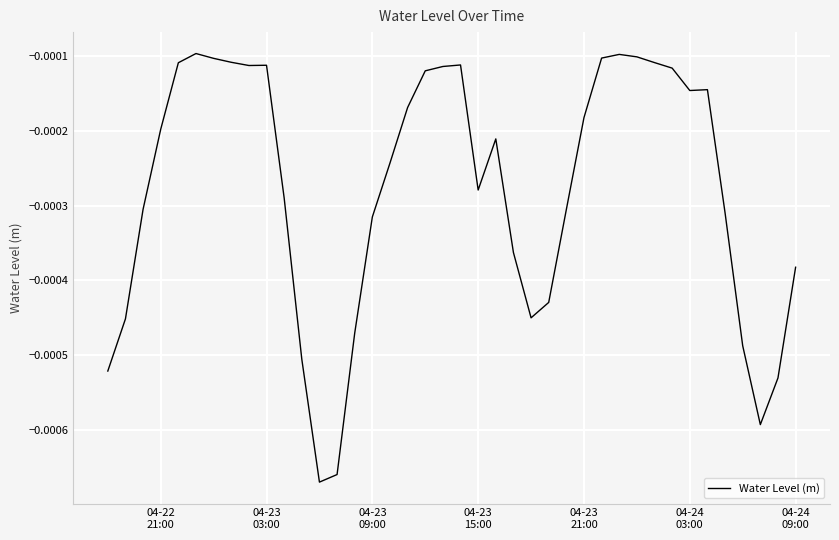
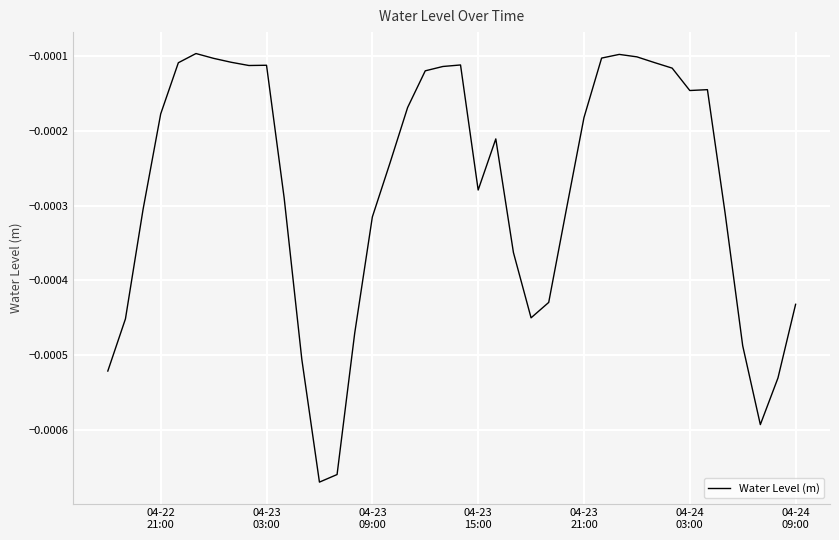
  {
-   "04-22 21:00": -0.00020,
+   "04-22 21:00": -0.00018,
    "04-23 03:00": -0.00011,
    "04-23 09:00": -0.00032,
    "04-23 15:00": -0.00028,
    "04-23 21:00": -0.00018,
    "04-24 03:00": -0.00015,
-   "04-24 09:00": -0.00038
+   "04-24 09:00": -0.00043
  }
